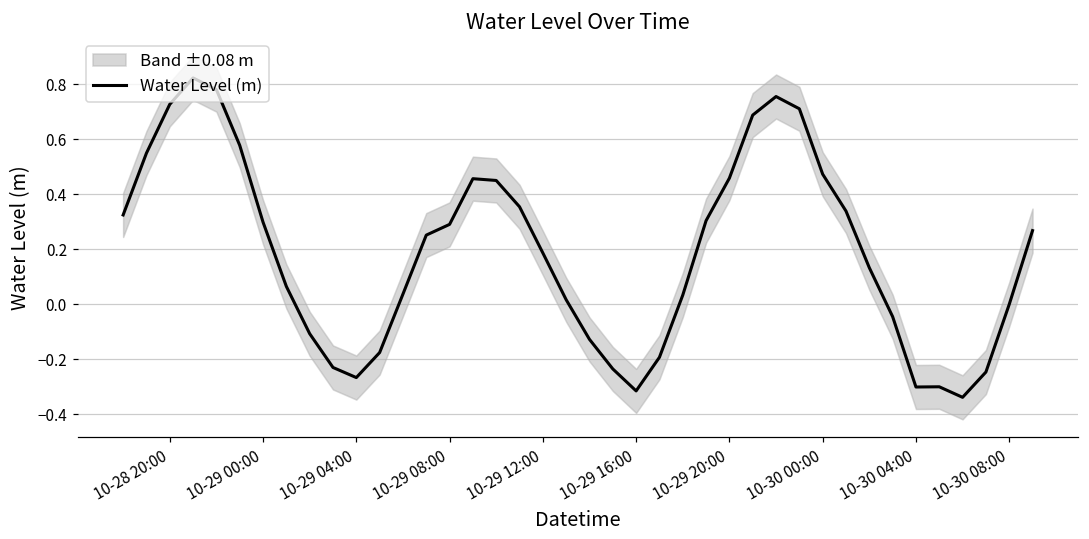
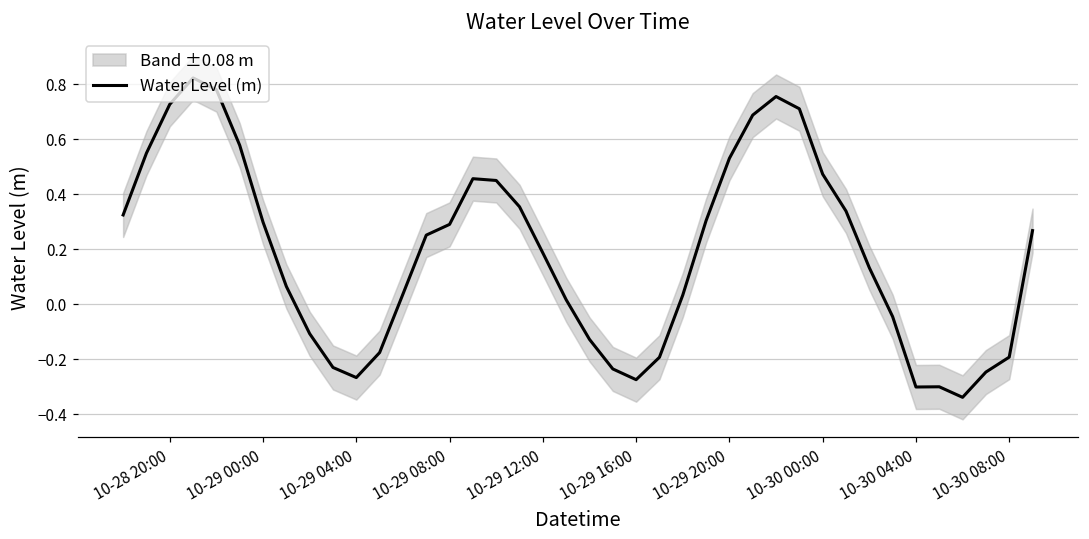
  {
    "Water Level (m)": {
      "10-29 00:00": 0.30,
      "10-29 04:00": -0.27,
      "10-29 08:00": 0.29,
      "10-29 12:00": 0.19,
-     "10-29 16:00": -0.32,
-     "10-29 20:00": 0.46,
+     "10-29 16:00": -0.27,
+     "10-29 20:00": 0.53,
      "10-30 00:00": 0.47,
      "10-30 04:00": -0.30,
-     "10-30 08:00": 0.00
+     "10-30 08:00": -0.19
    }
  }
